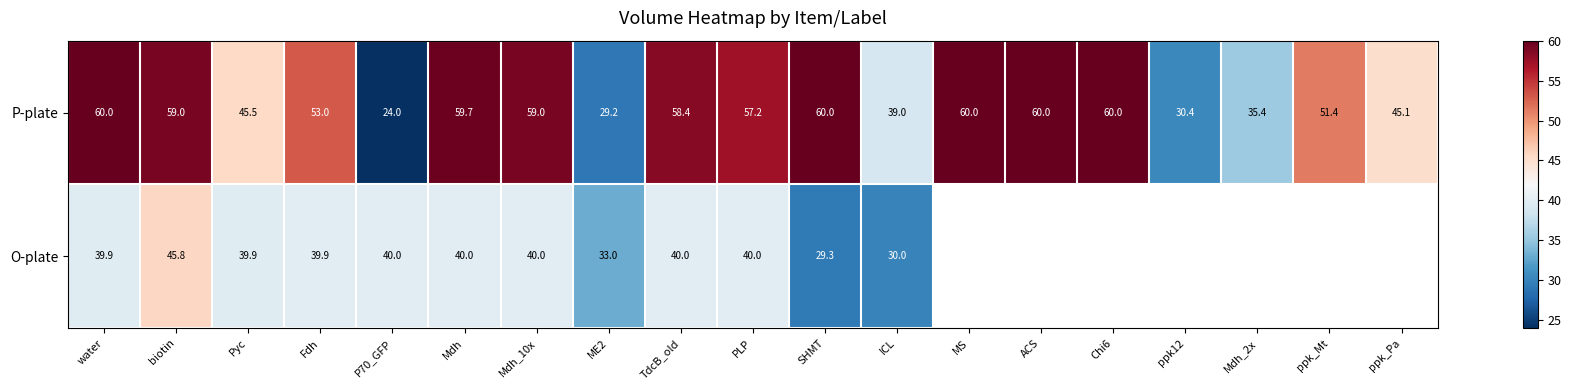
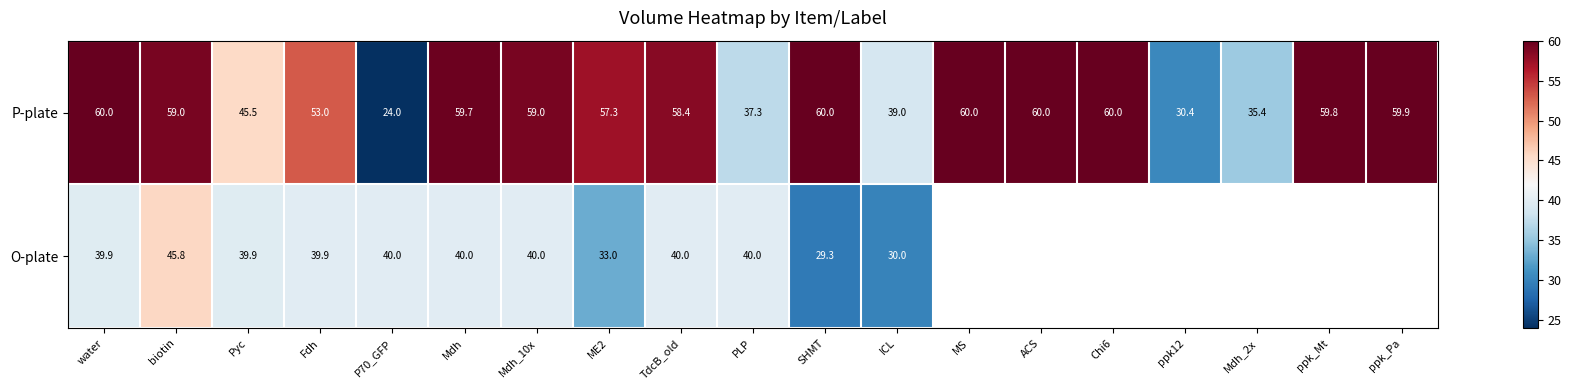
  {
    "P-plate": {
      "water": 60.0,
      "biotin": 59.0,
      "Pyc": 45.5,
      "Fdh": 53.0,
      "P70_GFP": 24.0,
      "Mdh": 59.7,
      "Mdh_10x": 59.0,
-     "ME2": 29.2,
+     "ME2": 57.3,
      "TdcB_old": 58.4,
-     "PLP": 57.2,
+     "PLP": 37.3,
      "SHMT": 60.0,
      "ICL": 39.0,
      "MS": 60.0,
      "ACS": 60.0,
      "Chi6": 60.0,
      "ppk12": 30.4,
      "Mdh_2x": 35.4,
-     "ppk_Mt": 51.4,
-     "ppk_Pa": 45.1
+     "ppk_Mt": 59.8,
+     "ppk_Pa": 59.9
    },
    "O-plate": {
      "water": 39.9,
      "biotin": 45.8,
      "Pyc": 39.9,
      "Fdh": 39.9,
      "P70_GFP": 40.0,
      "Mdh": 40.0,
      "Mdh_10x": 40.0,
      "ME2": 33.0,
      "TdcB_old": 40.0,
      "PLP": 40.0,
      "SHMT": 29.3,
      "ICL": 30.0
    }
  }
